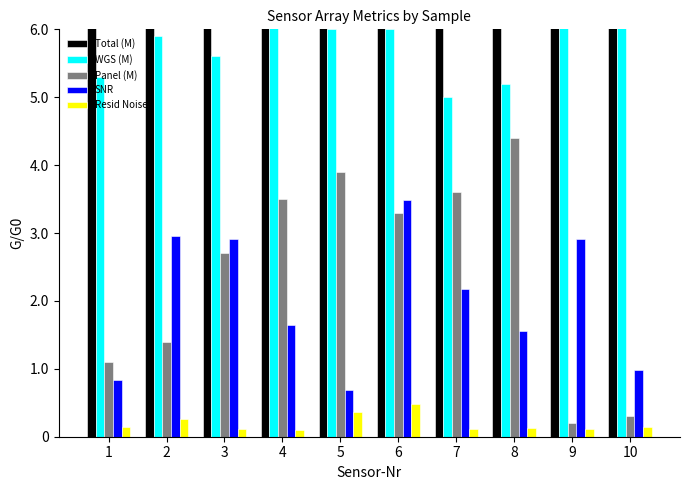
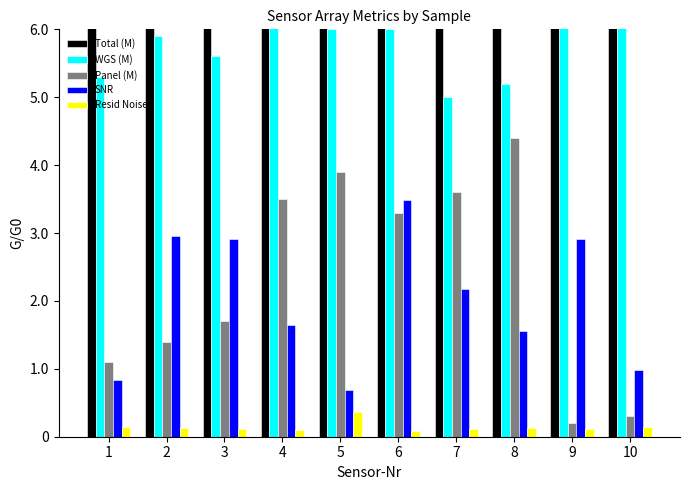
  {
    "WGS (M)": {
      "1": 5.3,
      "2": 5.9,
      "3": 5.6,
      "5": 6.0,
      "6": 6.0,
      "7": 5.0,
      "8": 5.2
    },
    "Panel (M)": {
      "1": 1.1,
      "2": 1.4,
-     "3": 2.7,
+     "3": 1.7,
      "4": 3.5,
      "5": 3.9,
      "6": 3.3,
      "7": 3.6,
      "8": 4.4,
      "9": 0.2,
      "10": 0.3
    },
    "SNR": {
      "1": 0.8,
      "2": 3.0,
      "3": 2.9,
      "4": 1.6,
      "5": 0.7,
      "6": 3.5,
      "7": 2.2,
      "8": 1.6,
      "9": 2.9,
      "10": 1.0
    },
    "Resid Noise": {
      "1": 0.2,
-     "2": 0.3,
+     "2": 0.1,
      "3": 0.1,
      "4": 0.1,
      "5": 0.4,
-     "6": 0.5,
+     "6": 0.1,
      "7": 0.1,
      "8": 0.1,
      "9": 0.1,
      "10": 0.1
    }
  }
